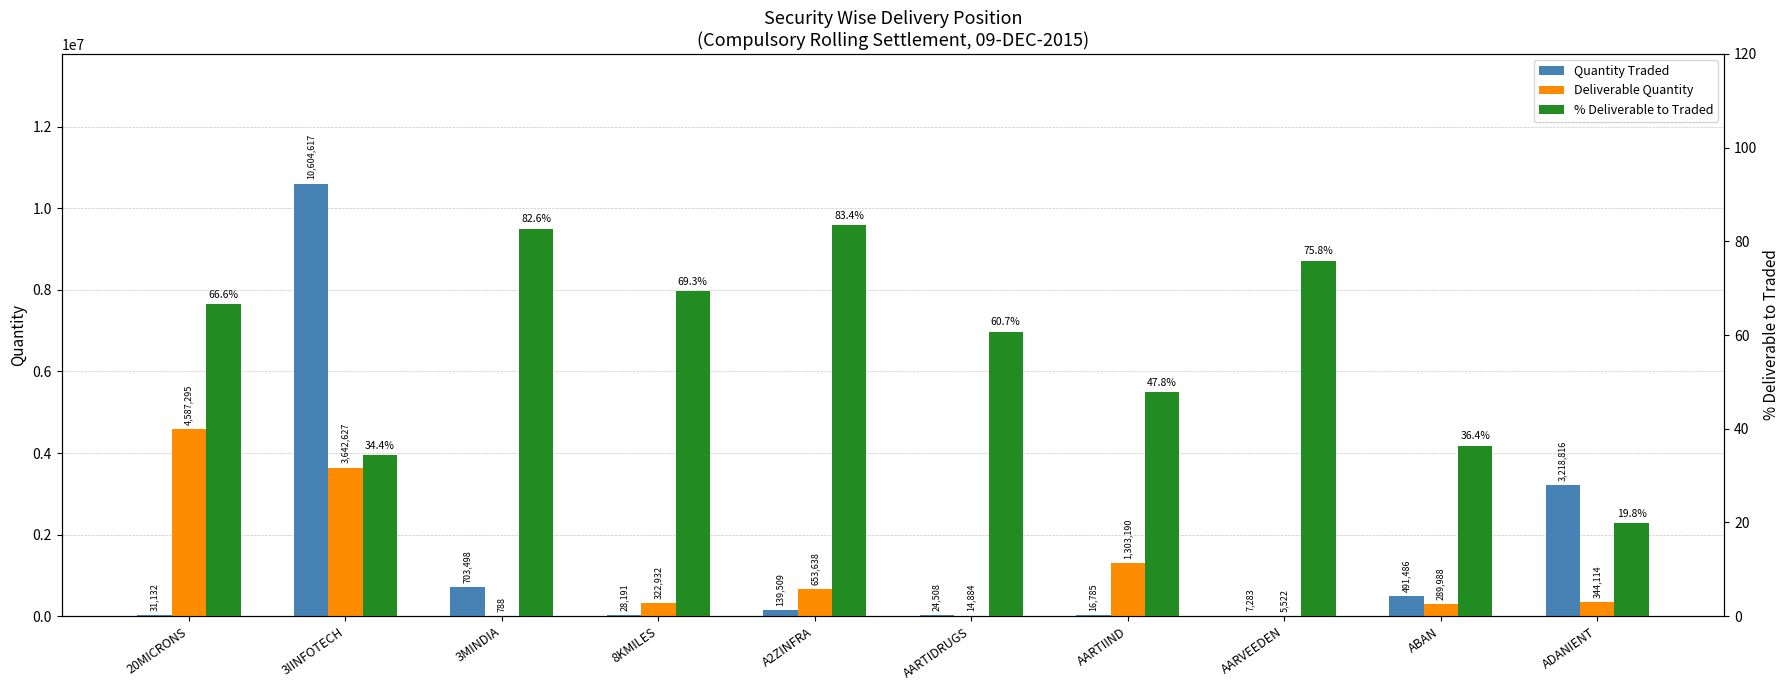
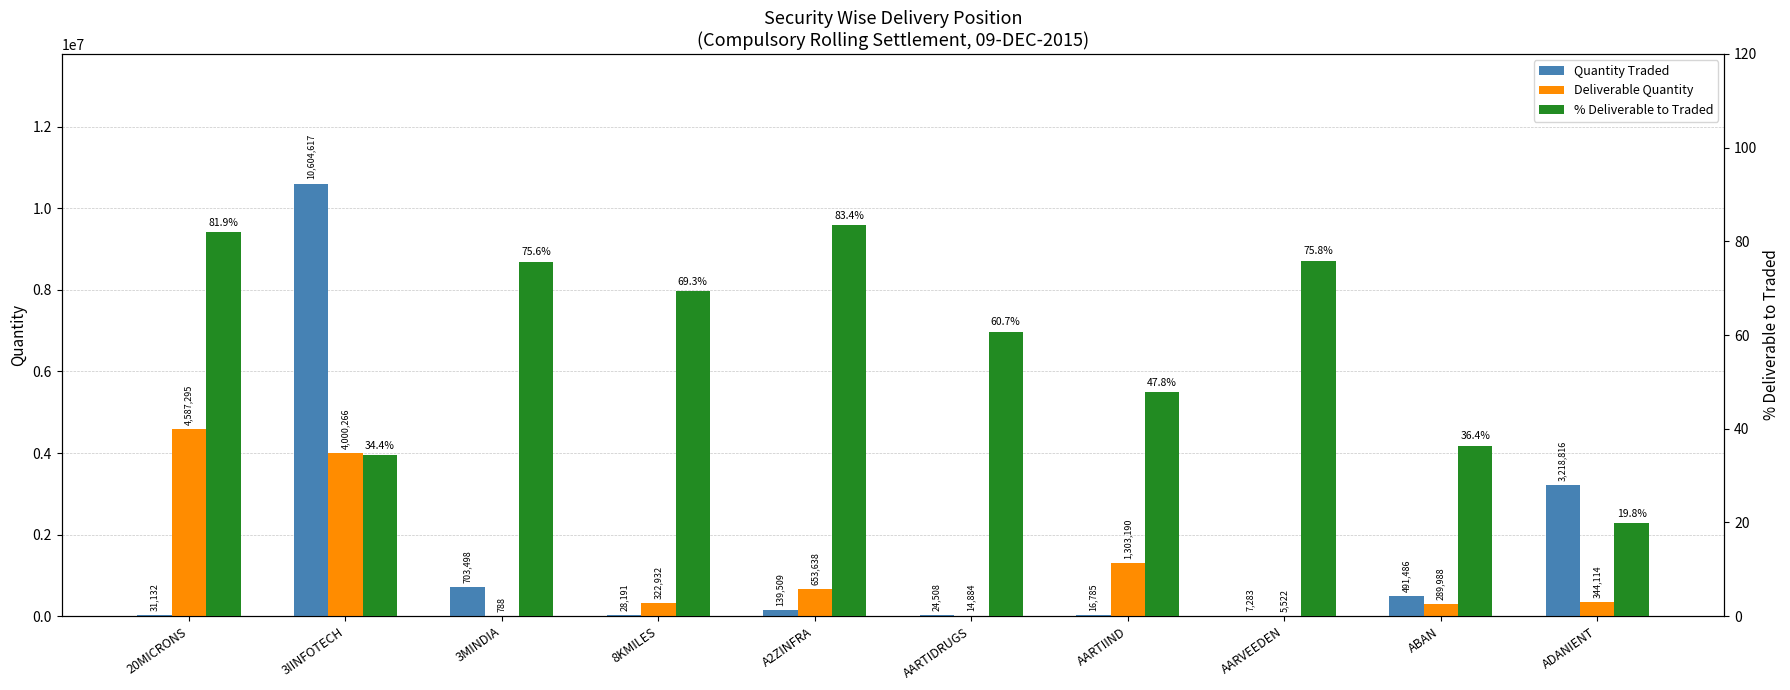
  {
    "Quantity Traded": {
      "20MICRONS": "31,132",
      "3IINFOTECH": "10,604,617",
      "3MINDIA": "703,498",
      "8KMILES": "28,191",
      "A2ZINFRA": "139,509",
      "AARTIDRUGS": "24,508",
      "AARTIIND": "16,785",
      "AARVEEDEN": "7,283",
      "ABAN": "491,486",
      "ADANIENT": "3,218,816"
    },
    "Deliverable Quantity": {
      "20MICRONS": "4,587,295",
-     "3IINFOTECH": "3,642,627",
+     "3IINFOTECH": "4,000,266",
      "3MINDIA": "788",
      "8KMILES": "322,932",
      "A2ZINFRA": "653,638",
      "AARTIDRUGS": "14,884",
      "AARTIIND": "1,303,190",
      "AARVEEDEN": "5,522",
      "ABAN": "289,988",
      "ADANIENT": "344,114"
    },
    "% Deliverable to Traded": {
-     "20MICRONS": "66.6%",
+     "20MICRONS": "81.9%",
      "3IINFOTECH": "34.4%",
-     "3MINDIA": "82.6%",
+     "3MINDIA": "75.6%",
      "8KMILES": "69.3%",
      "A2ZINFRA": "83.4%",
      "AARTIDRUGS": "60.7%",
      "AARTIIND": "47.8%",
      "AARVEEDEN": "75.8%",
      "ABAN": "36.4%",
      "ADANIENT": "19.8%"
    }
  }
